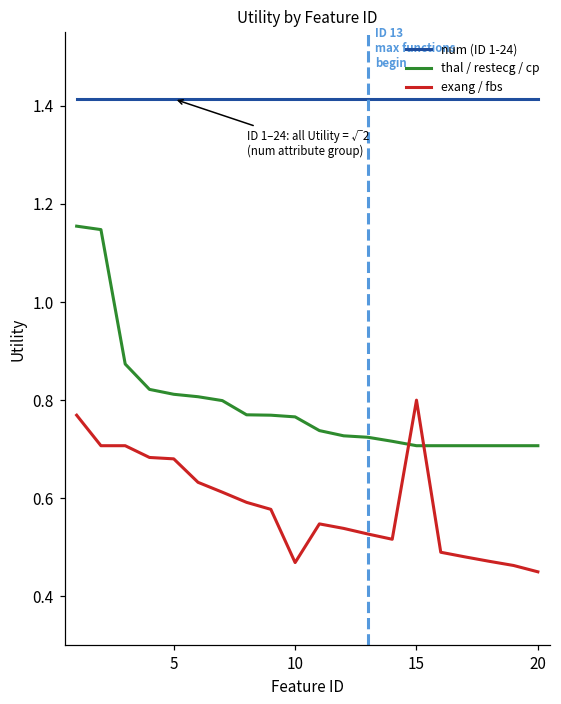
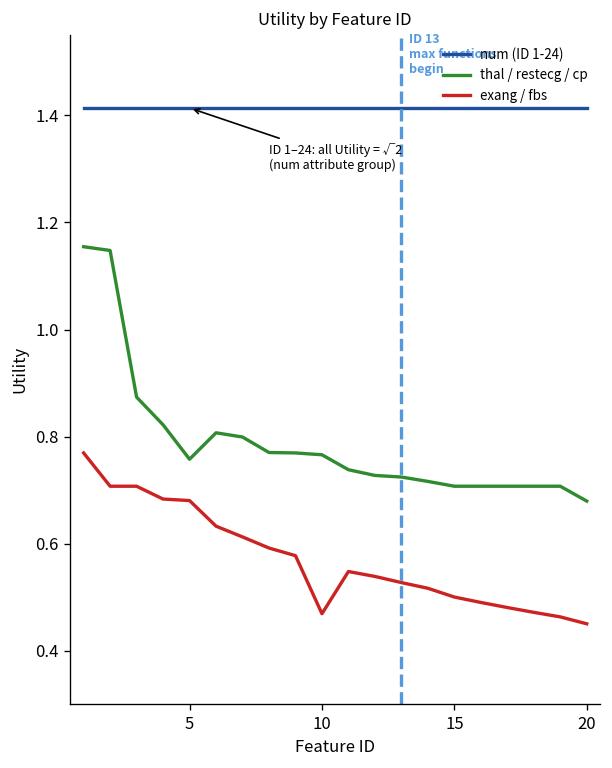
  {
    "num (ID 1-24)": {
      "5": 1.41,
      "15": 1.41,
      "20": 1.41
    },
    "thal / restecg / cp": {
-     "5": 0.81,
+     "5": 0.76,
      "10": 0.77,
      "15": 0.71,
-     "20": 0.71
+     "20": 0.68
    },
    "exang / fbs": {
      "5": 0.68,
      "10": 0.47,
-     "15": 0.8,
+     "15": 0.5,
      "20": 0.45
    }
  }
